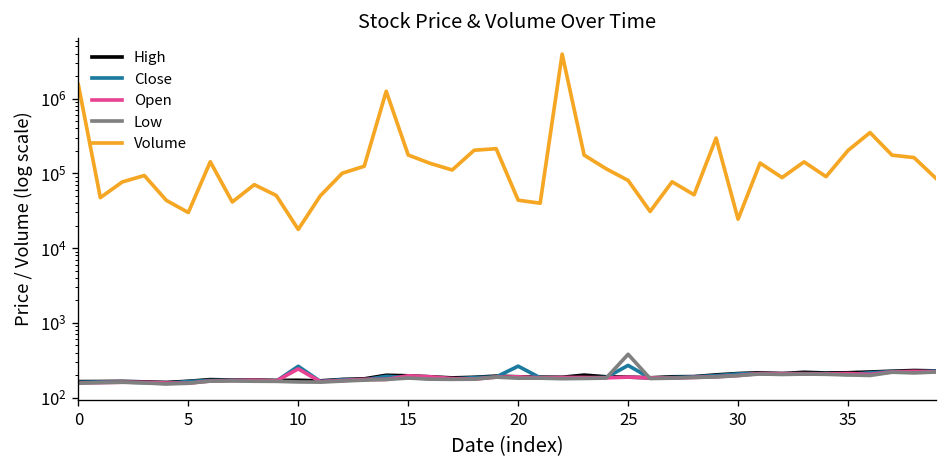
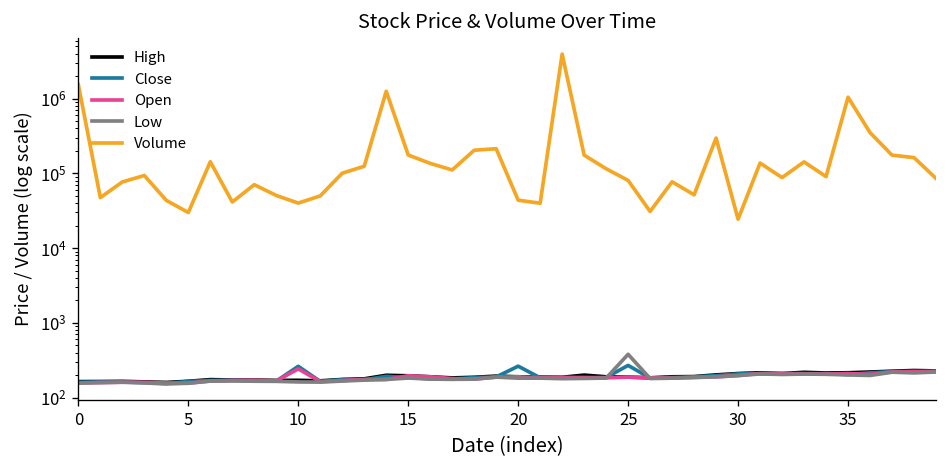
  {
    "Close": {
      "20": 260,
      "25": 270
    },
    "Low": {
      "25": 400
    },
    "Volume": {
      "0": 1500000,
      "5": 30000,
-     "10": 18000,
+     "10": 40000,
      "15": 180000,
      "20": 40000,
      "25": 80000,
      "30": 24000,
-     "35": 200000
+     "35": 1000000
    }
  }
